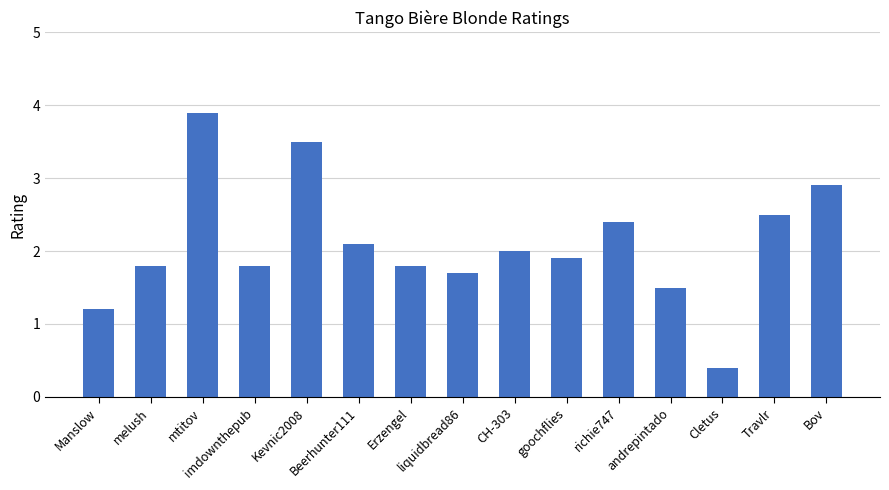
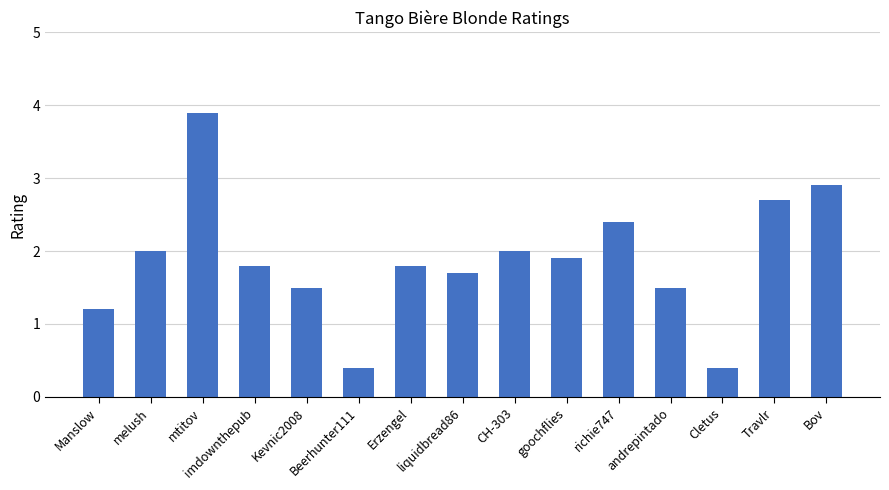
  {
    "Manslow": 1.2,
-   "melush": 1.8,
+   "melush": 2.0,
    "mtitov": 3.9,
    "imdownthepub": 1.8,
-   "Kevnic2008": 3.5,
-   "Beerhunter111": 2.1,
+   "Kevnic2008": 1.5,
+   "Beerhunter111": 0.4,
    "Erzengel": 1.8,
    "liquidbread86": 1.7,
    "CH-303": 2.0,
    "goochflies": 1.9,
    "richie747": 2.4,
    "andrepintado": 1.5,
    "Cletus": 0.4,
-   "Travlr": 2.5,
+   "Travlr": 2.7,
    "Bov": 2.9
  }
